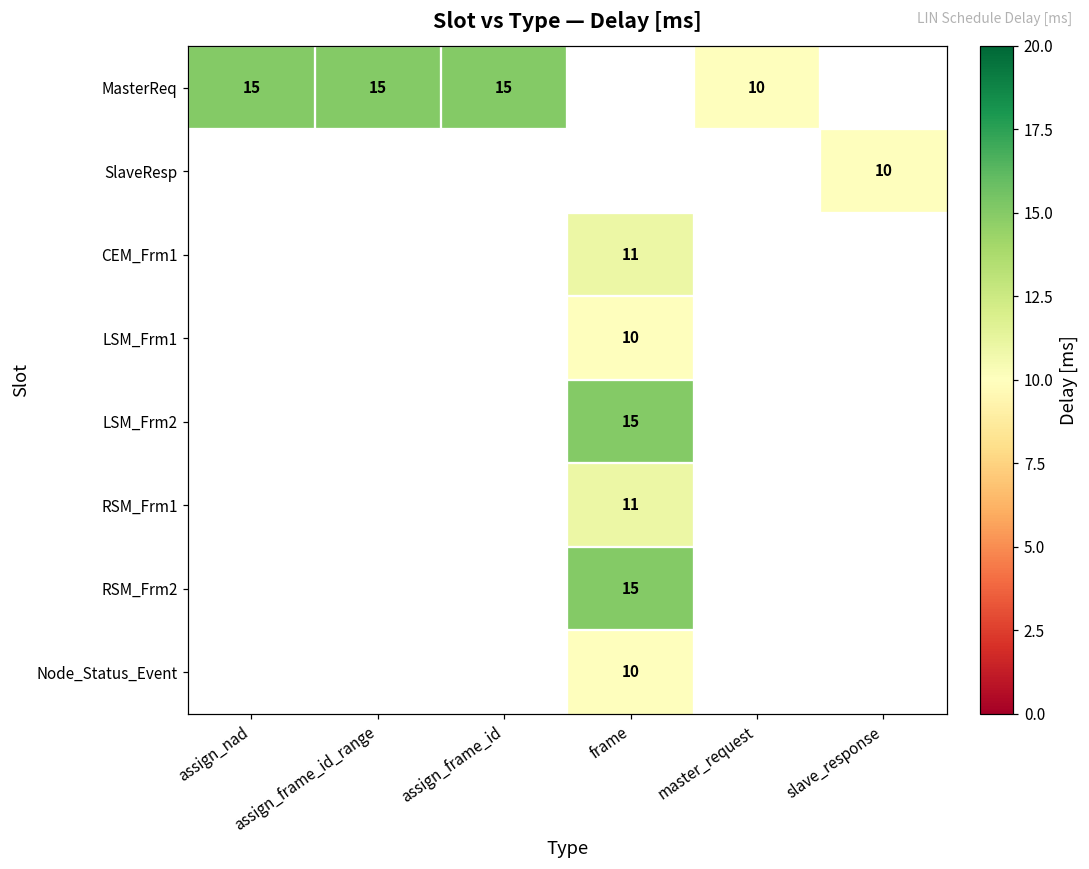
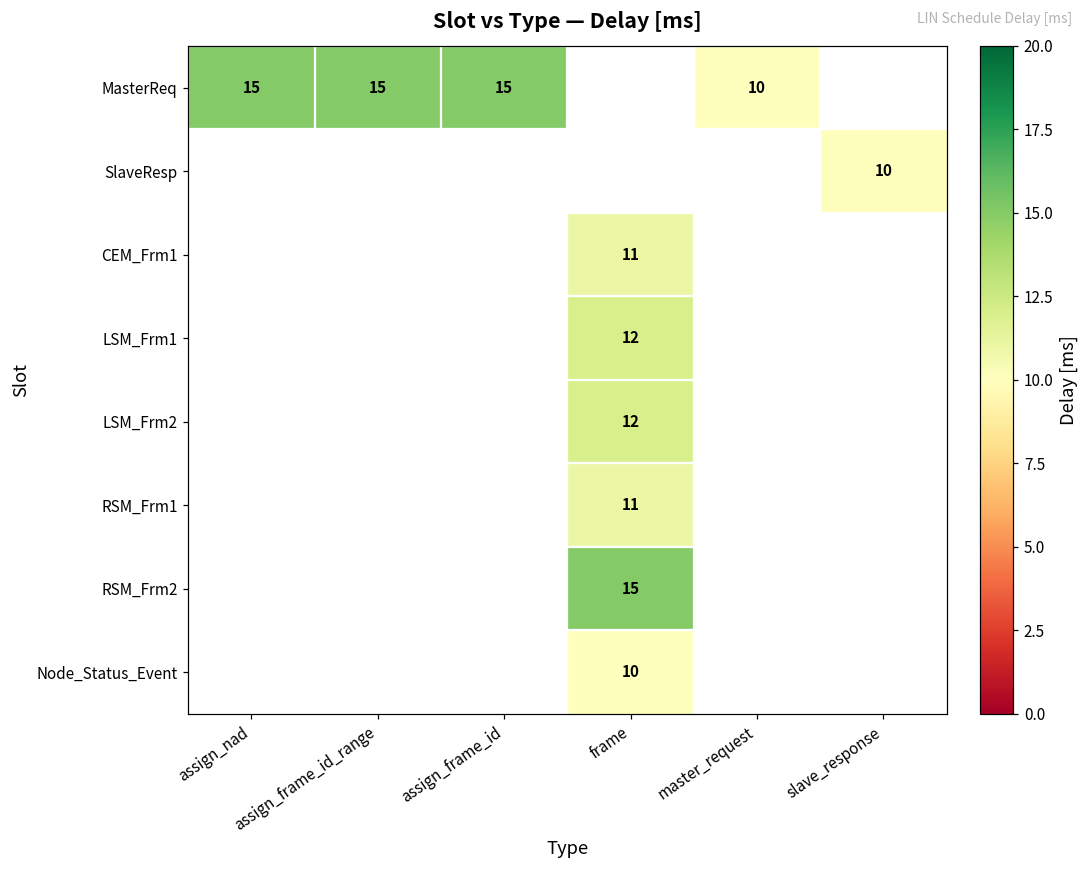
  {
    "MasterReq": {
      "assign_nad": 15,
      "assign_frame_id_range": 15,
      "assign_frame_id": 15,
      "master_request": 10
    },
    "SlaveResp": {
      "slave_response": 10
    },
    "CEM_Frm1": {
      "frame": 11
    },
    "LSM_Frm1": {
-     "frame": 10
+     "frame": 12
    },
    "LSM_Frm2": {
-     "frame": 15
+     "frame": 12
    },
    "RSM_Frm1": {
      "frame": 11
    },
    "RSM_Frm2": {
      "frame": 15
    },
    "Node_Status_Event": {
      "frame": 10
    }
  }
